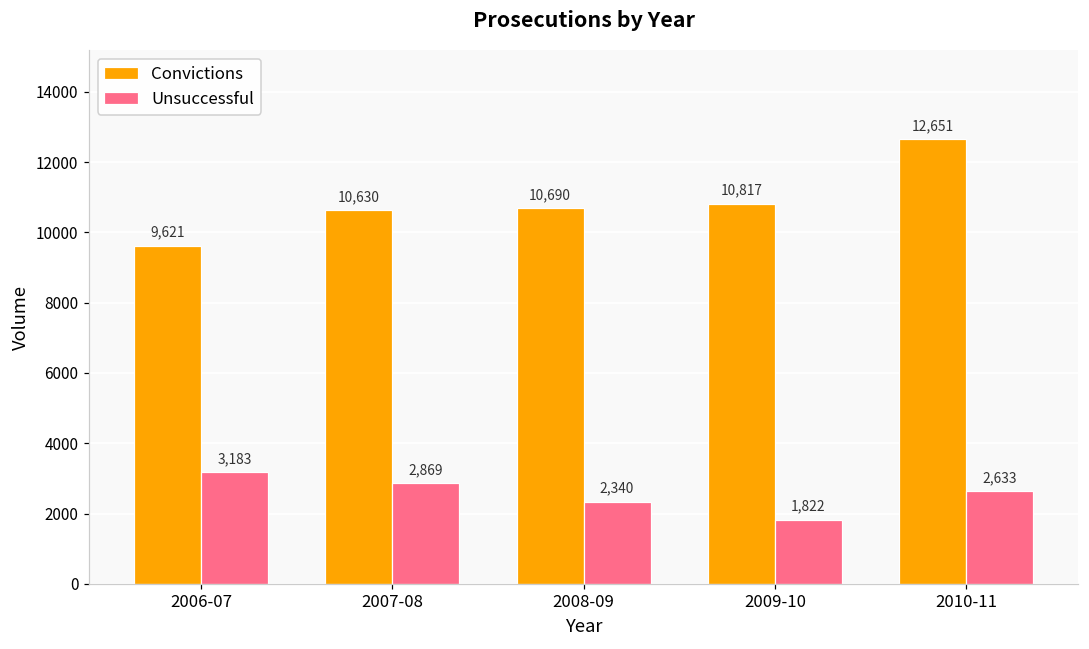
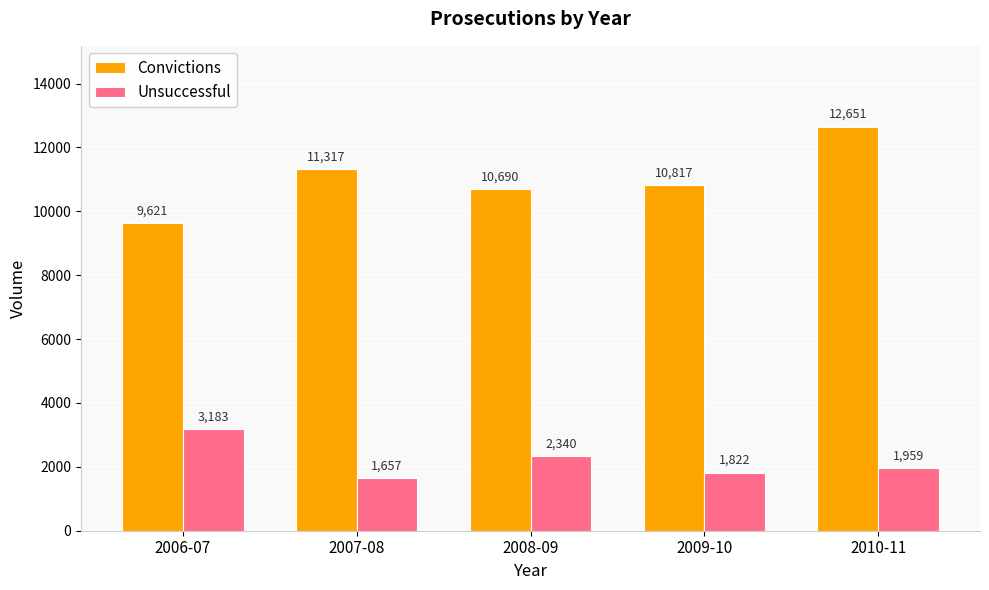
  {
    "Convictions": {
      "2006-07": "9,621",
-     "2007-08": "10,630",
+     "2007-08": "11,317",
      "2008-09": "10,690",
      "2009-10": "10,817",
      "2010-11": "12,651"
    },
    "Unsuccessful": {
      "2006-07": "3,183",
-     "2007-08": "2,869",
+     "2007-08": "1,657",
      "2008-09": "2,340",
      "2009-10": "1,822",
-     "2010-11": "2,633"
+     "2010-11": "1,959"
    }
  }
